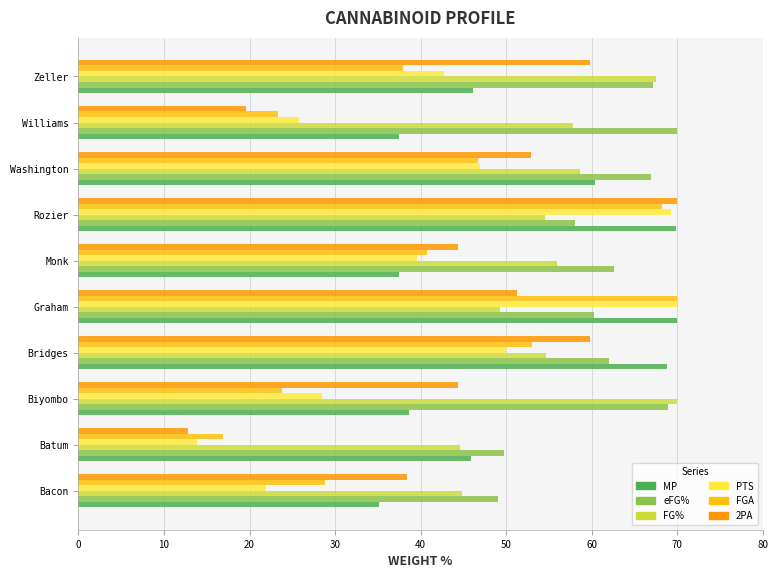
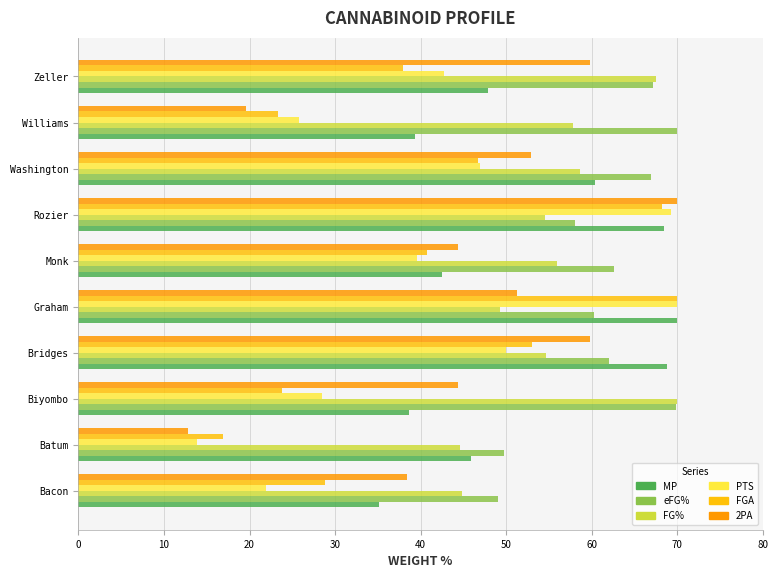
  {
    "MP": {
-     "Zeller": 46,
-     "Williams": 37,
+     "Zeller": 48,
+     "Williams": 39,
      "Washington": 60,
-     "Rozier": 70,
-     "Monk": 37,
+     "Rozier": 68,
+     "Monk": 42,
      "Graham": 70,
      "Bridges": 69,
      "Biyombo": 39,
      "Batum": 46,
      "Bacon": 35
    },
    "eFG%": {
      "Zeller": 67,
      "Williams": 70,
      "Washington": 67,
      "Rozier": 58,
      "Monk": 63,
      "Graham": 60,
      "Bridges": 62,
-     "Biyombo": 69,
+     "Biyombo": 70,
      "Batum": 50,
      "Bacon": 49
    }
  }
